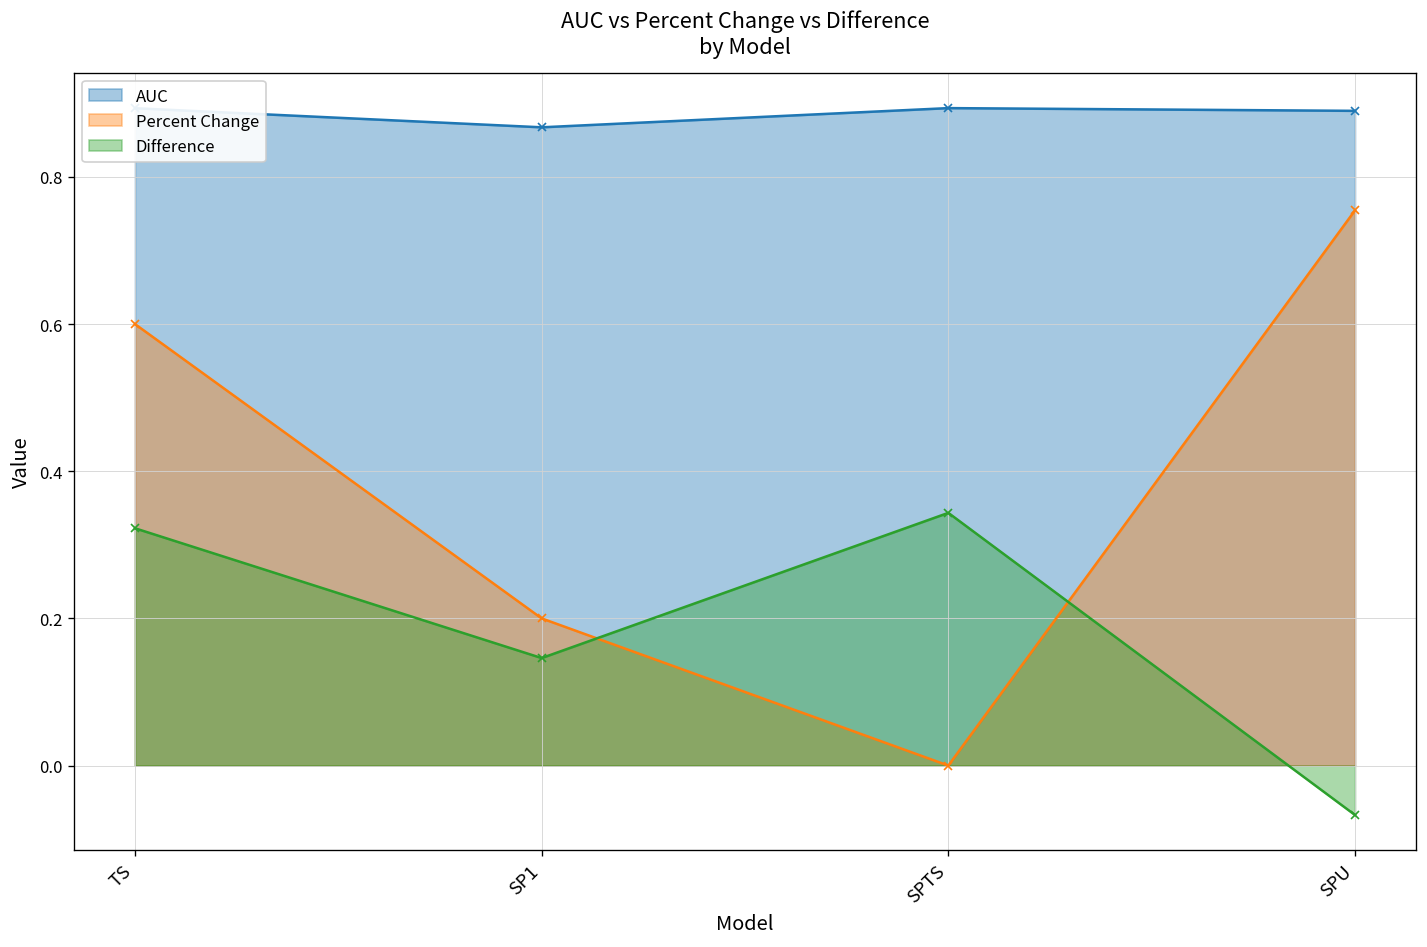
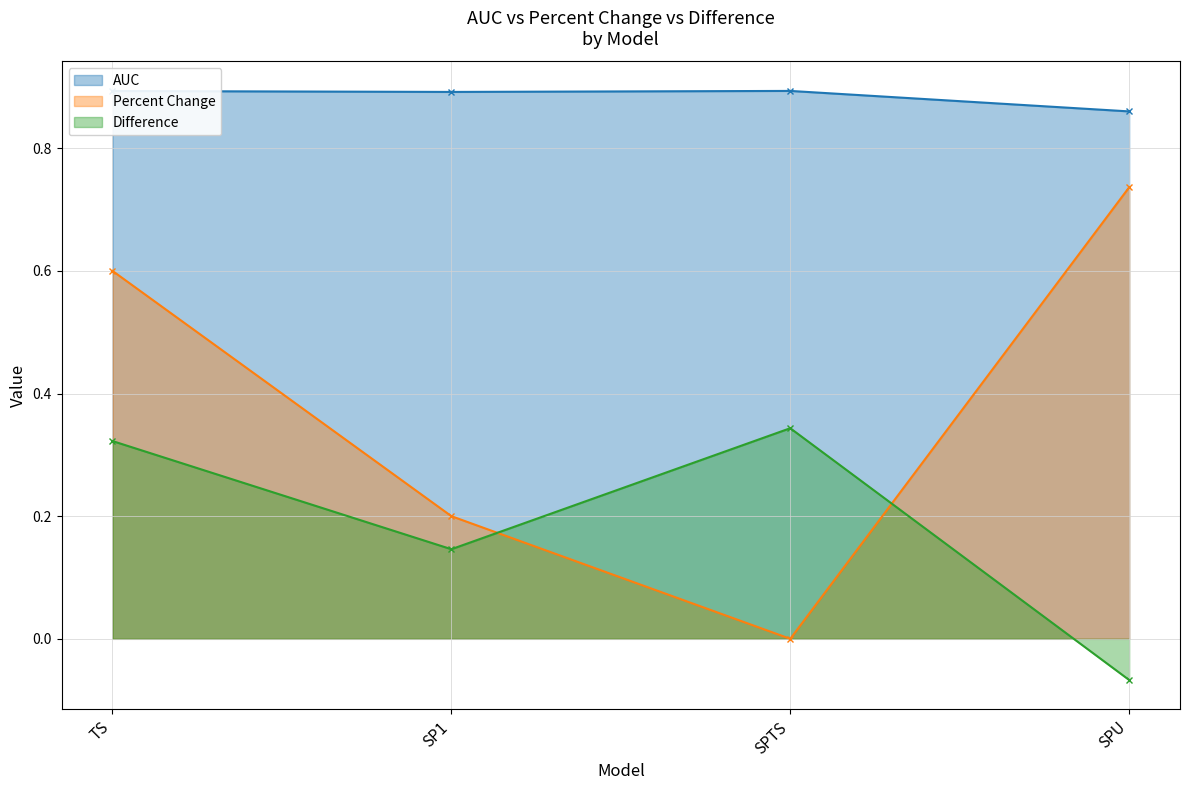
  {
    "AUC": {
-     "SP1": 0.87,
+     "SP1": 0.89,
      "SPTS": 0.89,
-     "SPU": 0.89
+     "SPU": 0.86
    },
    "Percent Change": {
      "TS": 0.60,
      "SP1": 0.20,
      "SPTS": 0.00,
-     "SPU": 0.75
+     "SPU": 0.74
    }
  }
